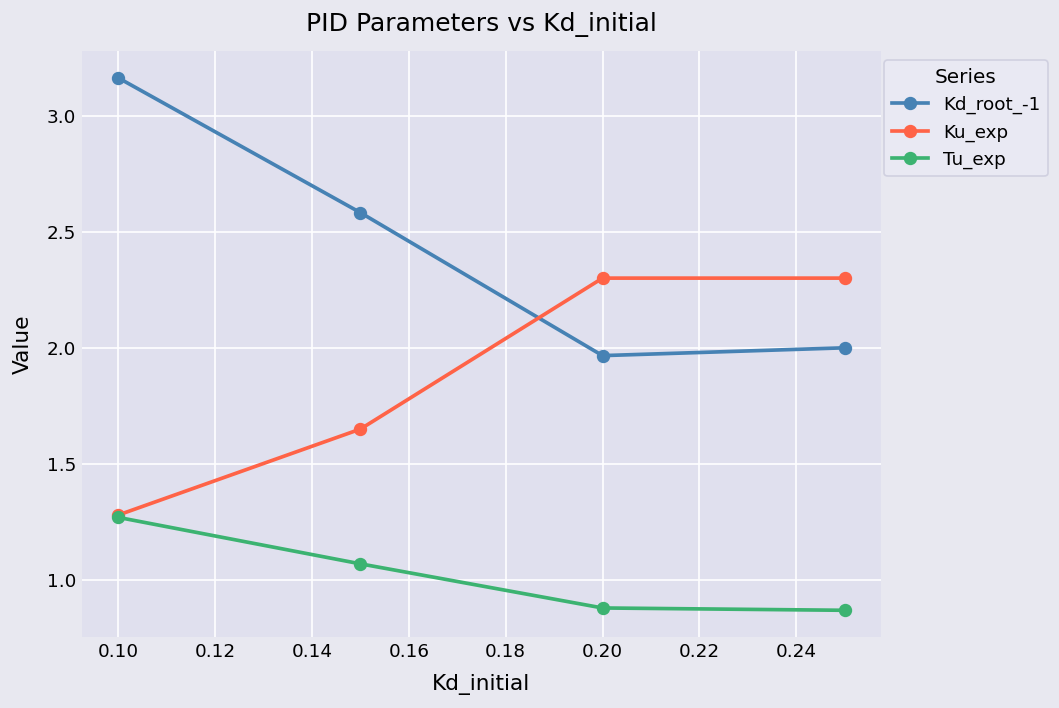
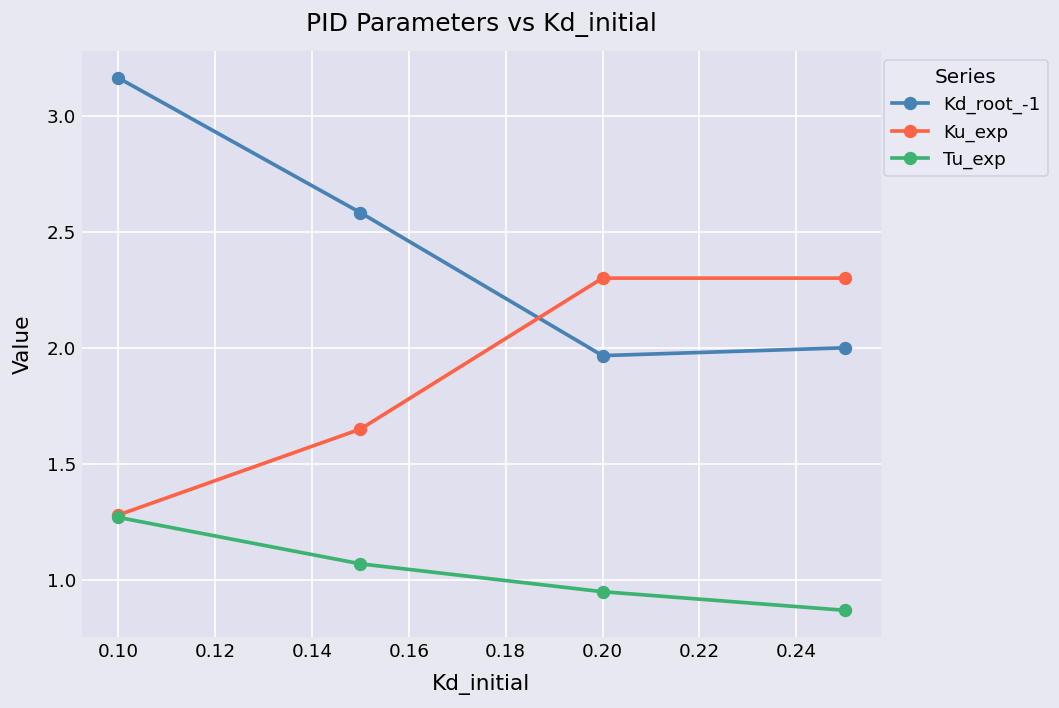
  {
    "Kd_root_-1": {
      "0.10": 3.16,
      "0.20": 1.97
    },
    "Ku_exp": {
      "0.20": 2.30
    },
    "Tu_exp": {
-     "0.20": 0.88
+     "0.20": 0.95
    }
  }
